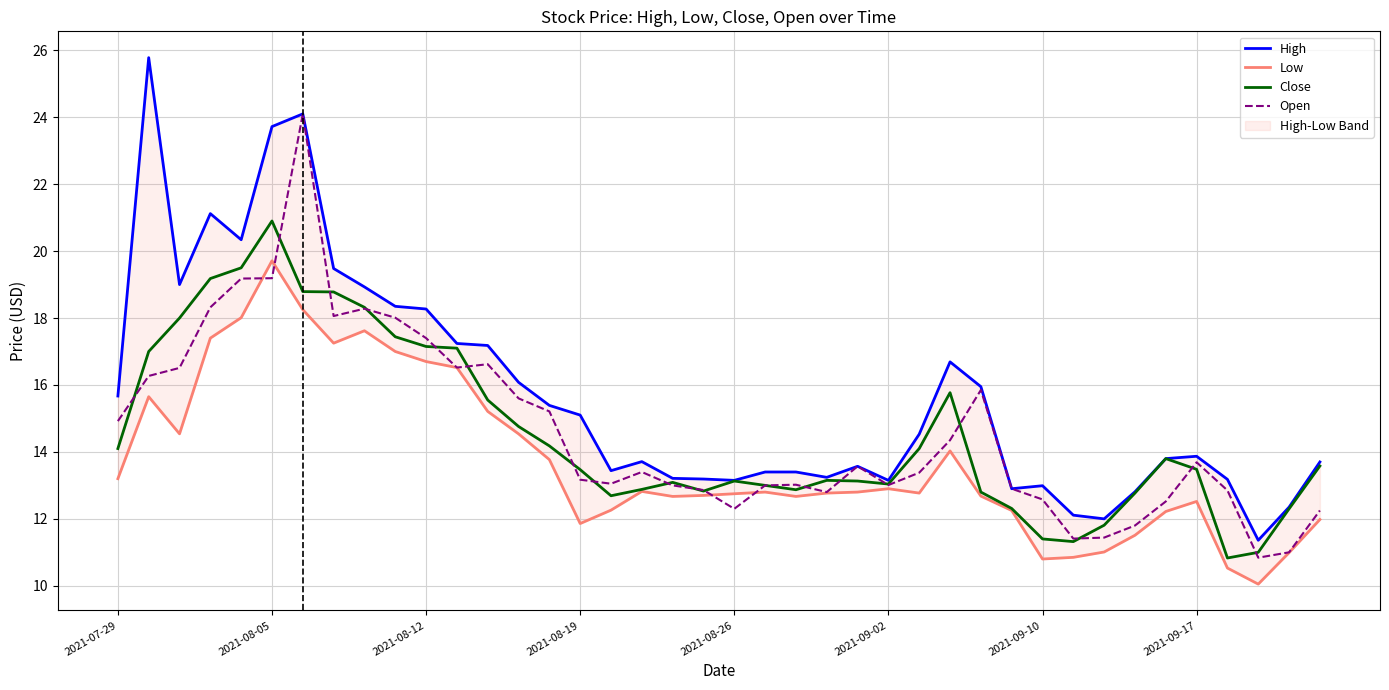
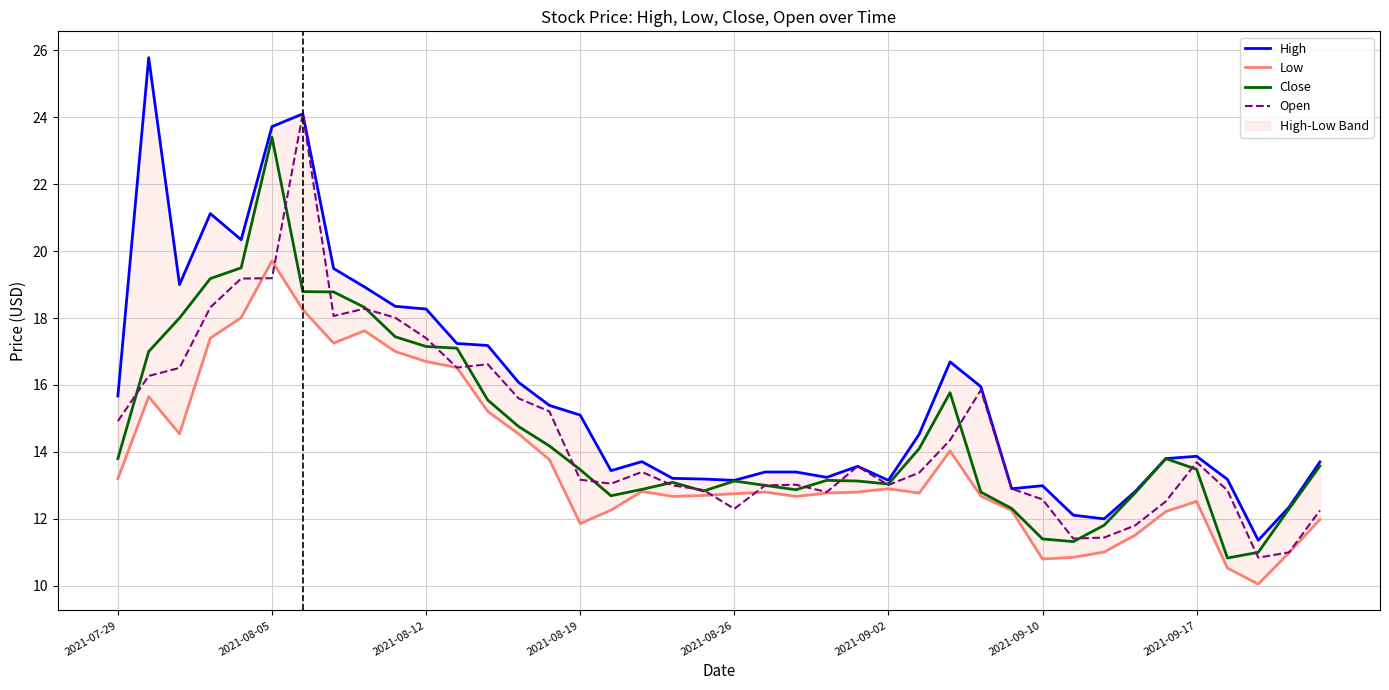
  {
    "Close": {
-     "2021-07-29": 14.1,
-     "2021-08-05": 20.9,
+     "2021-07-29": 13.8,
+     "2021-08-05": 23.4,
      "2021-08-12": 17.2,
      "2021-08-19": 13.5,
      "2021-09-10": 11.4,
      "2021-09-17": 13.5
    },
    "Open": {
      "2021-07-29": 14.9,
      "2021-08-05": 19.2,
      "2021-08-12": 17.4,
      "2021-08-19": 13.2,
      "2021-08-26": 12.3,
      "2021-09-10": 12.6,
      "2021-09-17": 13.7
    }
  }
